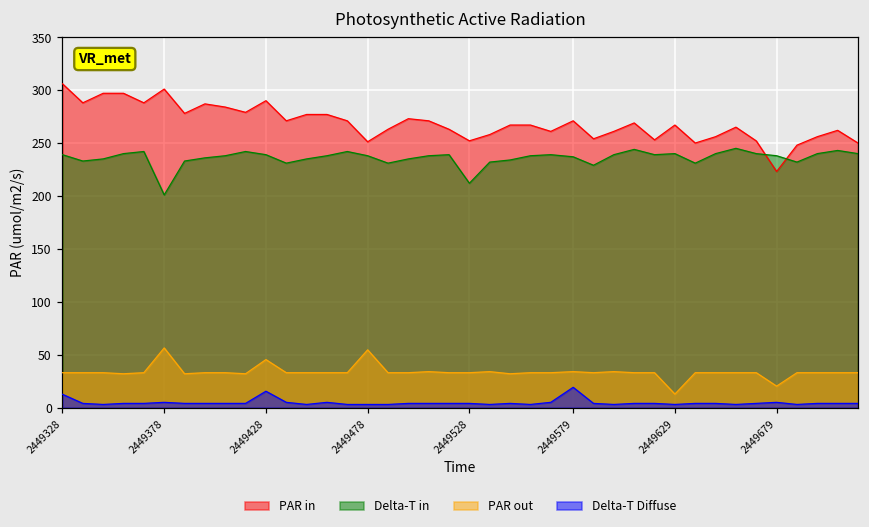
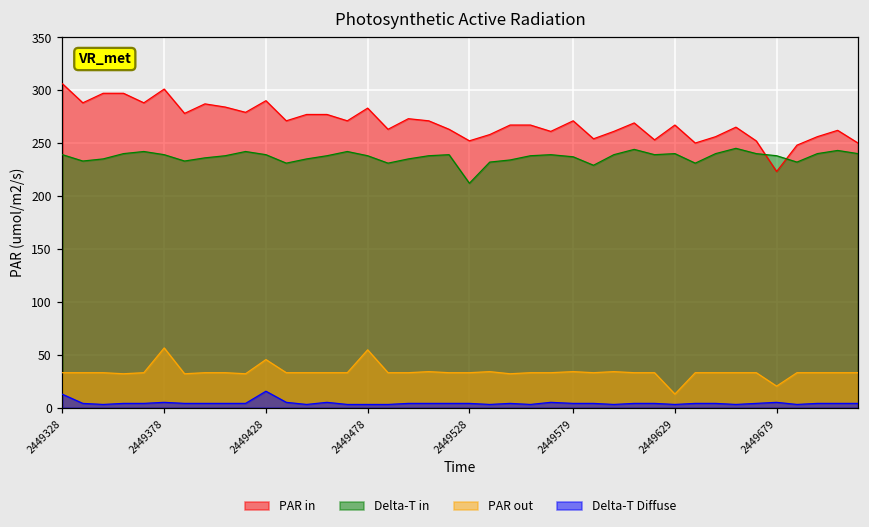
  {
    "PAR in": {
      "2449328": 310,
      "2449378": 300,
      "2449428": 290,
-     "2449478": 250,
+     "2449478": 280,
      "2449528": 250,
      "2449579": 270,
      "2449629": 270,
      "2449679": 220
    },
    "Delta-T in": {
      "2449328": 240,
-     "2449378": 200,
+     "2449378": 240,
      "2449428": 240,
      "2449478": 240,
      "2449528": 210,
      "2449579": 240,
      "2449629": 240,
      "2449679": 240
    },
    "PAR out": {
      "2449328": 30,
      "2449378": 60,
      "2449428": 50,
      "2449478": 50,
      "2449528": 30,
      "2449579": 30,
      "2449629": 10,
      "2449679": 20
    },
    "Delta-T Diffuse": {
      "2449328": 10,
      "2449378": 10,
      "2449428": 20,
      "2449478": 0,
      "2449528": 0,
-     "2449579": 20,
+     "2449579": 0,
      "2449629": 0,
      "2449679": 10
    }
  }
